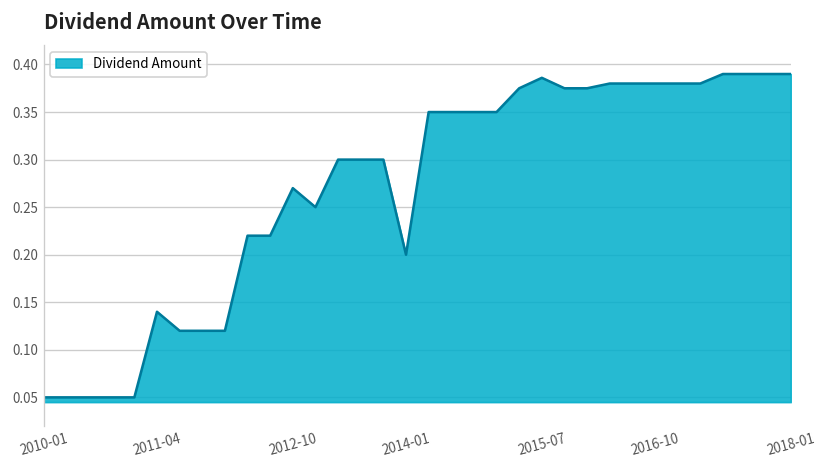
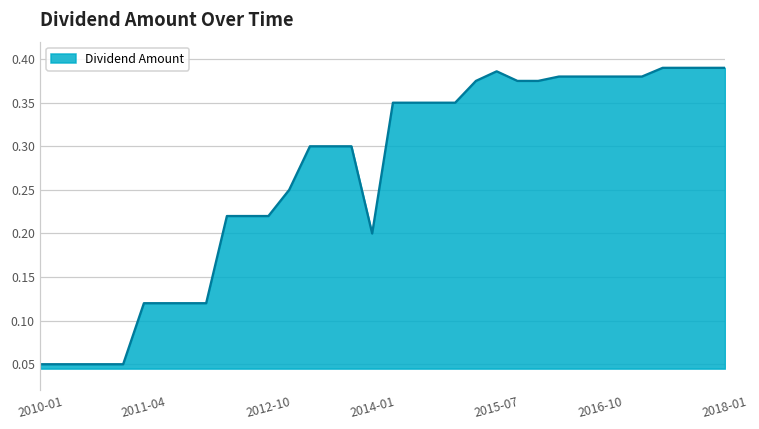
  {
    "2010-01": 0.05,
-   "2011-04": 0.14,
-   "2012-10": 0.27,
+   "2011-04": 0.12,
+   "2012-10": 0.22,
    "2014-01": 0.20,
    "2015-07": 0.39,
    "2016-10": 0.38,
    "2018-01": 0.39
  }
